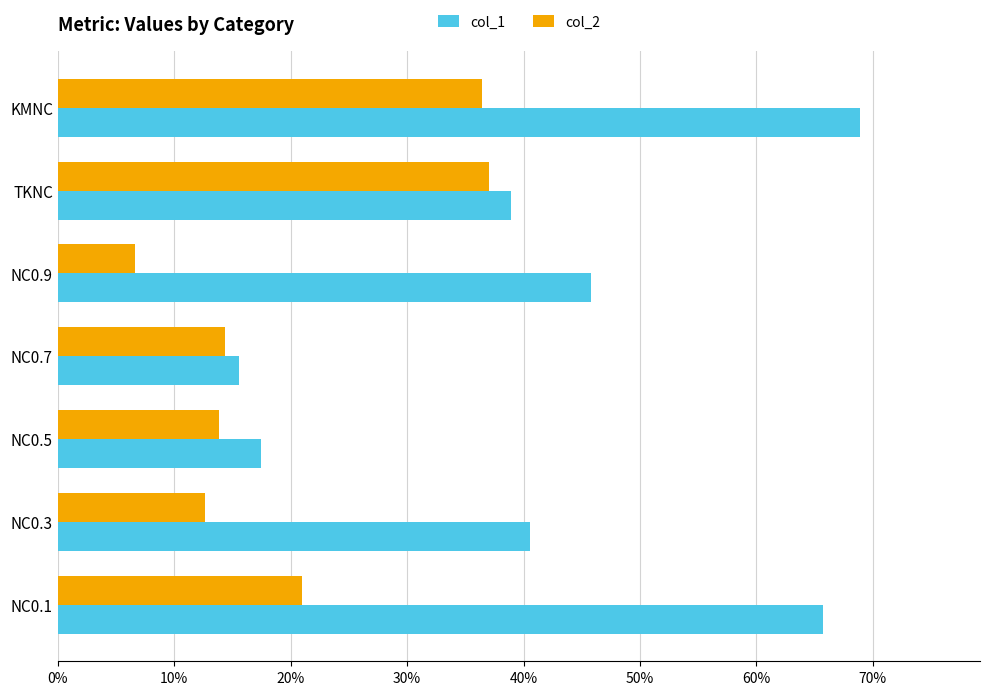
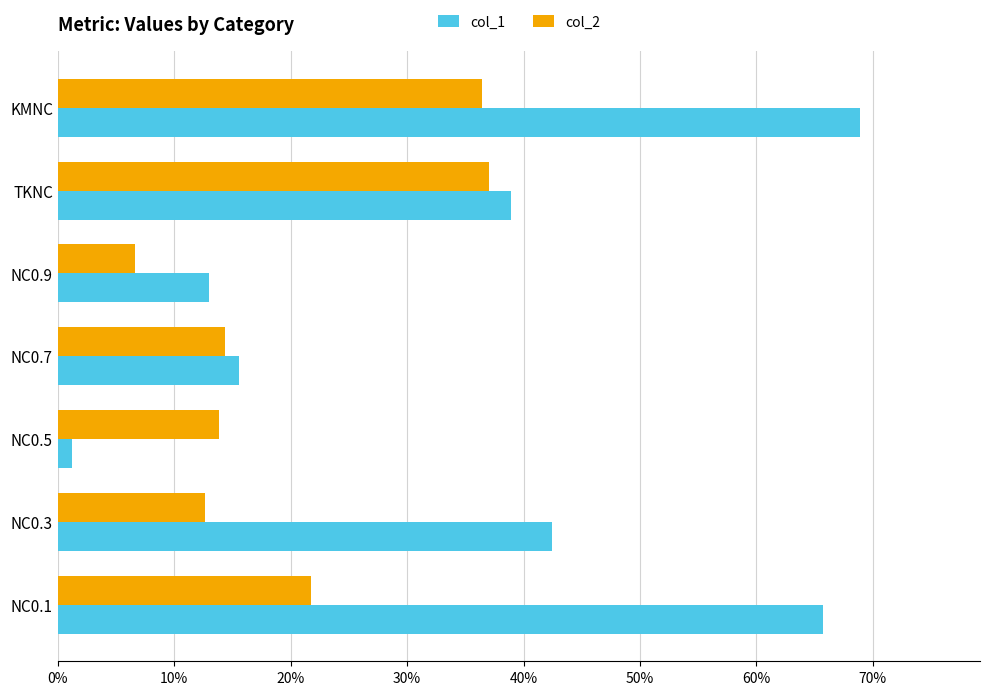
  {
    "col_1": {
      "KMNC": "68.9%",
      "TKNC": "38.9%",
-     "NC0.9": "45.8%",
+     "NC0.9": "13.0%",
      "NC0.7": "15.6%",
-     "NC0.5": "17.4%",
-     "NC0.3": "40.6%",
+     "NC0.5": "1.2%",
+     "NC0.3": "42.4%",
      "NC0.1": "65.7%"
    },
    "col_2": {
      "KMNC": "36.4%",
      "TKNC": "37.1%",
      "NC0.9": "6.7%",
      "NC0.7": "14.4%",
      "NC0.5": "13.8%",
      "NC0.3": "12.6%",
-     "NC0.1": "21.0%"
+     "NC0.1": "21.7%"
    }
  }
